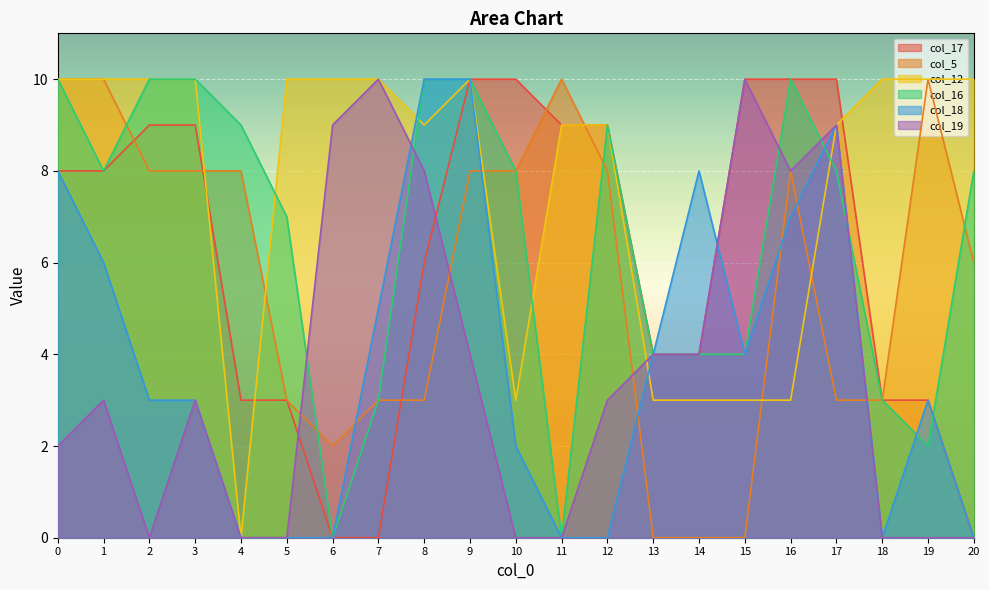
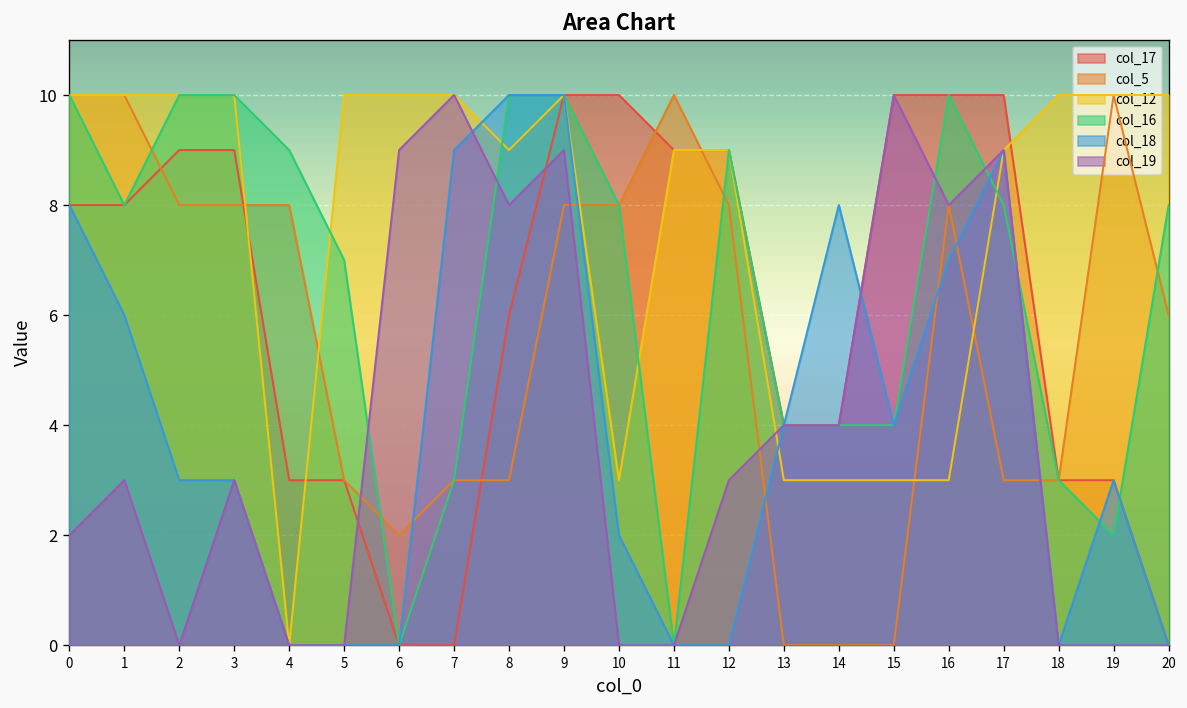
  {
    "col_12": {
      "5": 10,
      "6": 10,
      "8": 9,
      "10": 3,
      "13": 3,
      "14": 3,
      "15": 3,
      "16": 3,
      "18": 10,
      "20": 10
    },
    "col_16": {
      "4": 9,
      "5": 7,
      "17": 8,
      "19": 2,
      "20": 8
    },
    "col_18": {
      "1": 6,
      "2": 3,
-     "7": 5,
+     "7": 9,
      "10": 2,
      "12": 0,
      "14": 8,
      "16": 7
    },
    "col_19": {
      "0": 2,
      "1": 3,
      "2": 0,
      "6": 9,
      "8": 8,
-     "9": 4,
+     "9": 9,
      "10": 0,
      "12": 3,
      "19": 0
    }
  }
